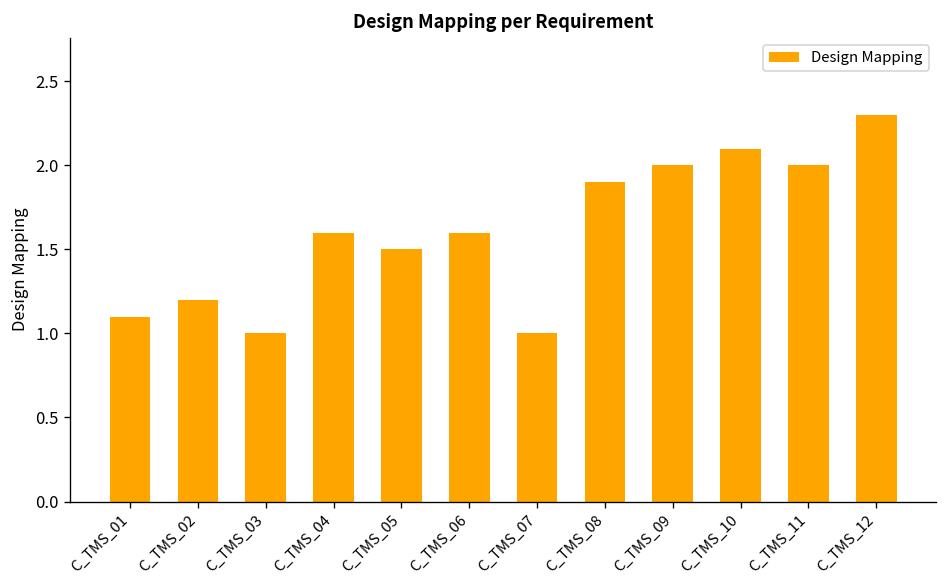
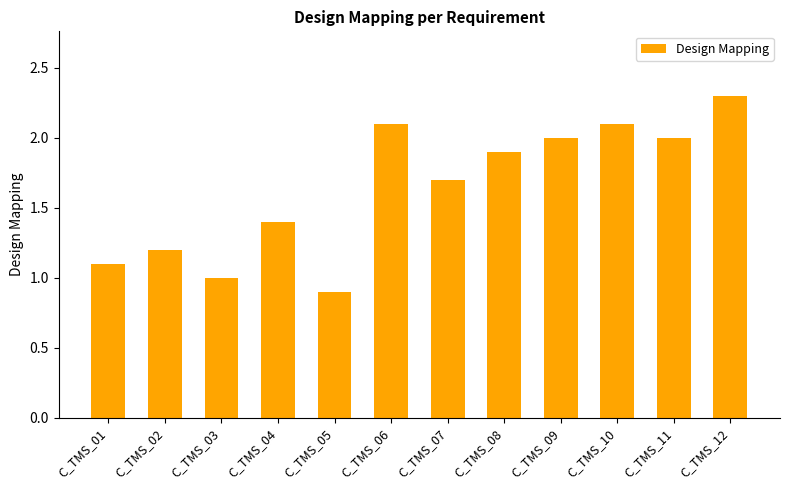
  {
    "C_TMS_01": 1.1,
    "C_TMS_02": 1.2,
    "C_TMS_03": 1.0,
-   "C_TMS_04": 1.6,
-   "C_TMS_05": 1.5,
-   "C_TMS_06": 1.6,
-   "C_TMS_07": 1.0,
+   "C_TMS_04": 1.4,
+   "C_TMS_05": 0.9,
+   "C_TMS_06": 2.1,
+   "C_TMS_07": 1.7,
    "C_TMS_08": 1.9,
    "C_TMS_09": 2.0,
    "C_TMS_10": 2.1,
    "C_TMS_11": 2.0,
    "C_TMS_12": 2.3
  }
